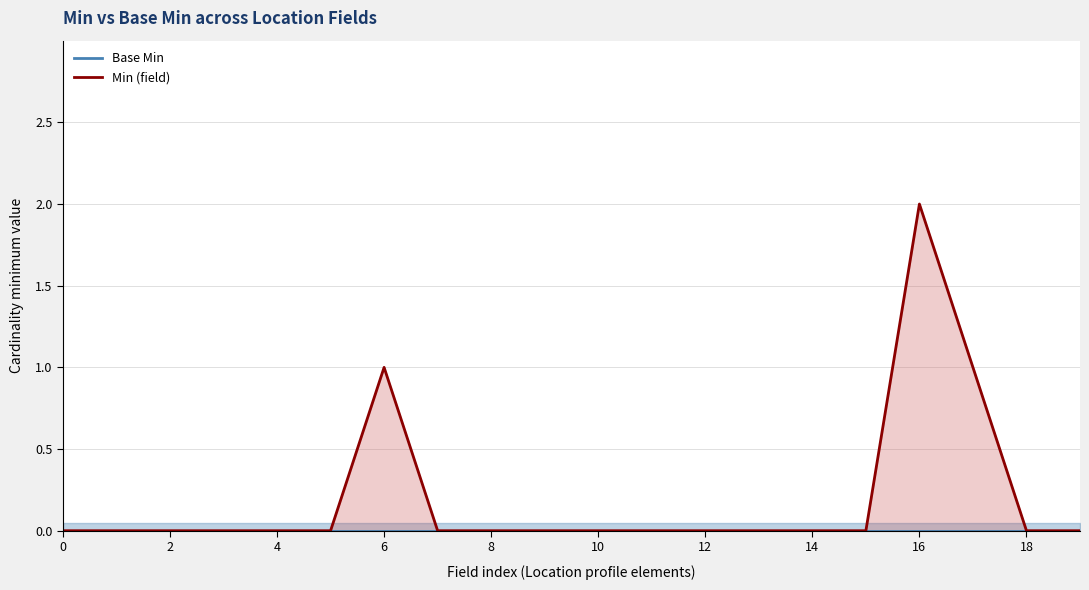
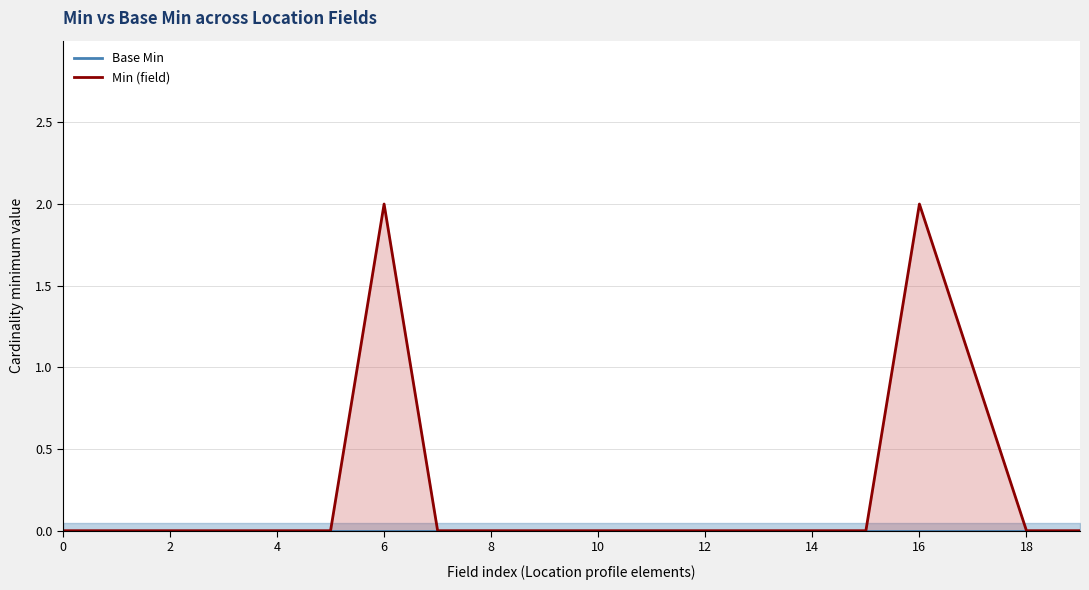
  {
    "Min (field)": {
-     "6": 1,
+     "6": 2,
      "16": 2
    }
  }
